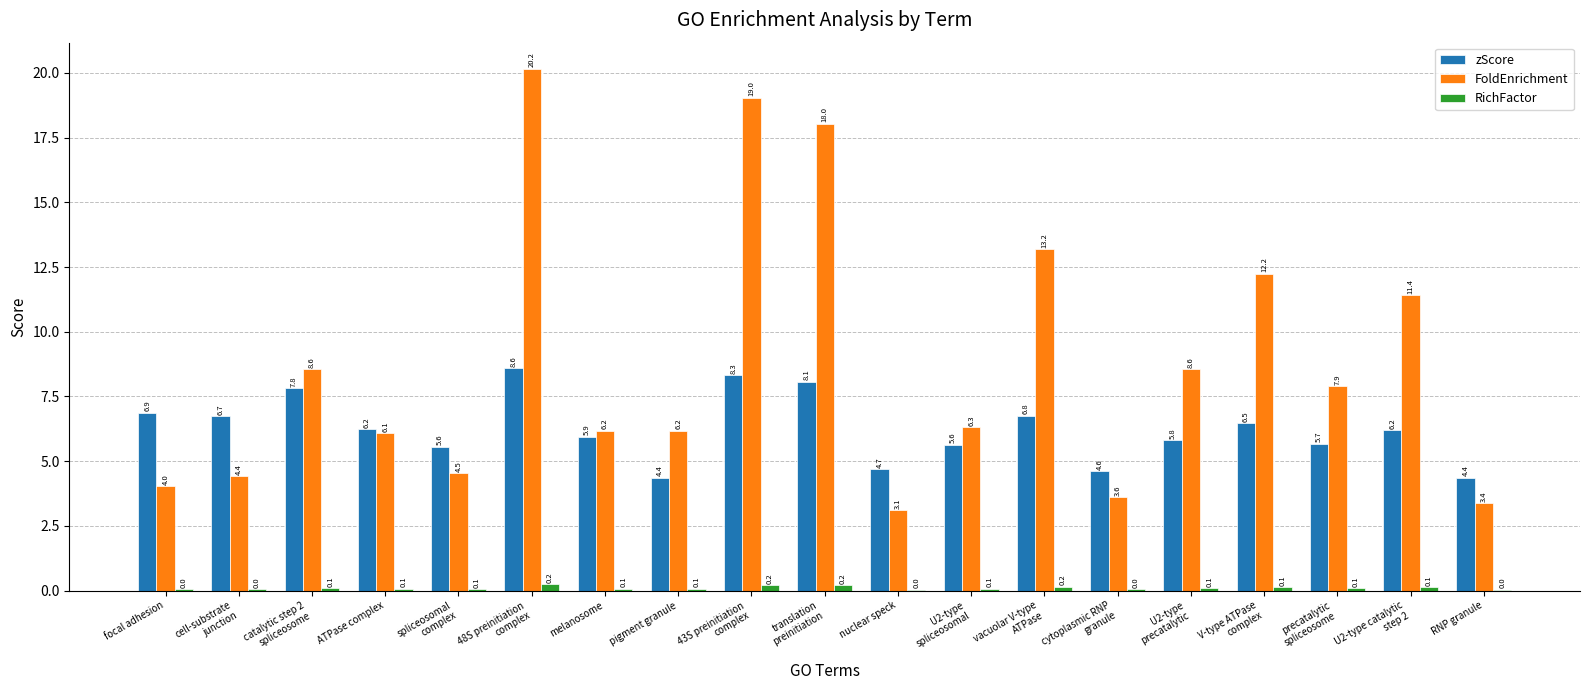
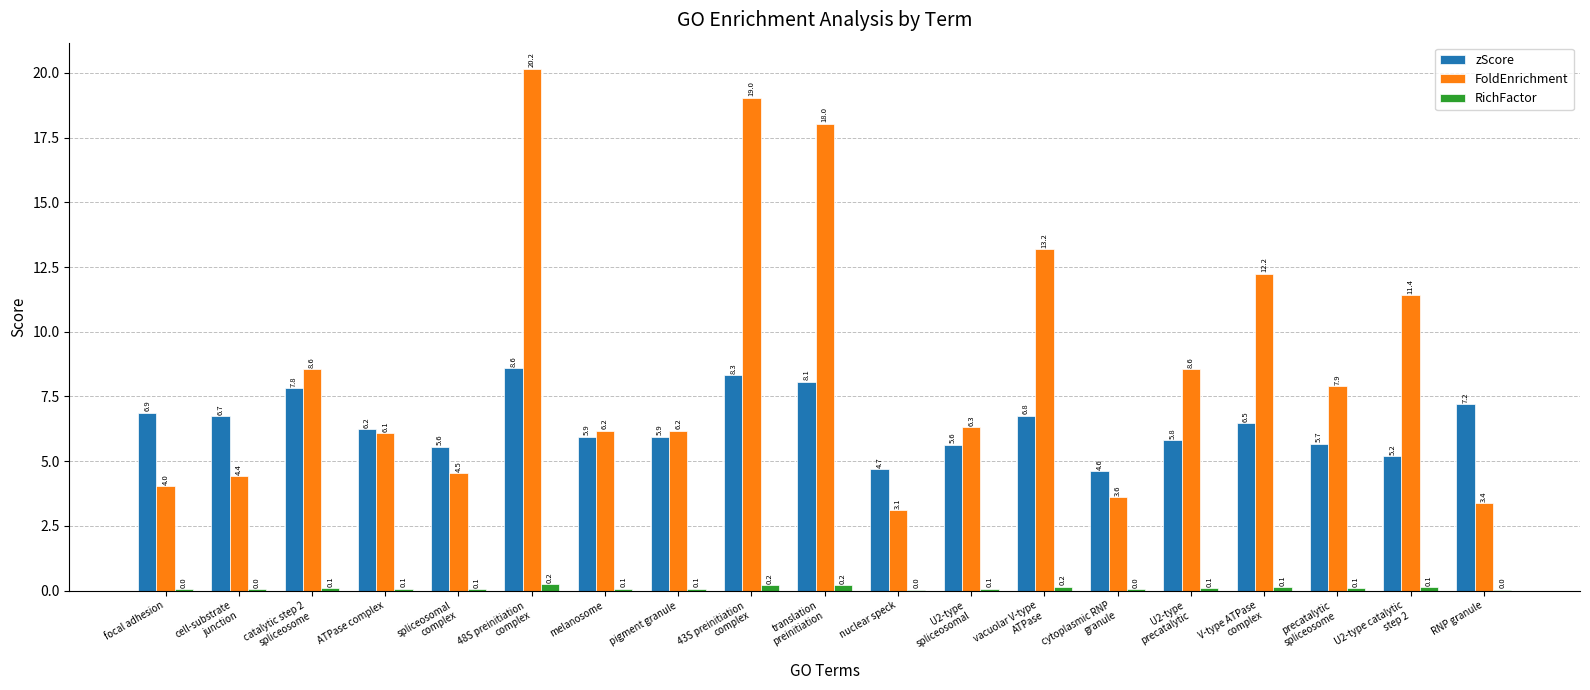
  {
    "zScore": {
      "focal adhesion": 6.9,
      "cell-substrate junction": 6.7,
      "catalytic step 2 spliceosome": 7.8,
      "ATPase complex": 6.2,
      "spliceosomal complex": 5.6,
      "48S preinitiation complex": 8.6,
      "melanosome": 5.9,
-     "pigment granule": 4.4,
+     "pigment granule": 5.9,
      "43S preinitiation complex": 8.3,
      "translation preinitiation": 8.1,
      "nuclear speck": 4.7,
      "U2-type spliceosomal": 5.6,
      "vacuolar V-type ATPase": 6.8,
      "cytoplasmic RNP granule": 4.6,
      "U2-type precatalytic": 5.8,
      "V-type ATPase complex": 6.5,
      "precatalytic spliceosome": 5.7,
-     "U2-type catalytic step 2": 6.2,
-     "RNP granule": 4.4
+     "U2-type catalytic step 2": 5.2,
+     "RNP granule": 7.2
    },
    "FoldEnrichment": {
      "focal adhesion": 4.0,
      "cell-substrate junction": 4.4,
      "catalytic step 2 spliceosome": 8.6,
      "ATPase complex": 6.1,
      "spliceosomal complex": 4.5,
      "48S preinitiation complex": 20.2,
      "melanosome": 6.2,
      "pigment granule": 6.2,
      "43S preinitiation complex": 19.0,
      "translation preinitiation": 18.0,
      "nuclear speck": 3.1,
      "U2-type spliceosomal": 6.3,
      "vacuolar V-type ATPase": 13.2,
      "cytoplasmic RNP granule": 3.6,
      "U2-type precatalytic": 8.6,
      "V-type ATPase complex": 12.2,
      "precatalytic spliceosome": 7.9,
      "U2-type catalytic step 2": 11.4,
      "RNP granule": 3.4
    },
    "RichFactor": {
      "focal adhesion": 0.0,
      "cell-substrate junction": 0.0,
      "catalytic step 2 spliceosome": 0.1,
      "ATPase complex": 0.1,
      "spliceosomal complex": 0.1,
      "48S preinitiation complex": 0.2,
      "melanosome": 0.1,
      "pigment granule": 0.1,
      "43S preinitiation complex": 0.2,
      "translation preinitiation": 0.2,
      "nuclear speck": 0.0,
      "U2-type spliceosomal": 0.1,
      "vacuolar V-type ATPase": 0.2,
      "cytoplasmic RNP granule": 0.0,
      "U2-type precatalytic": 0.1,
      "V-type ATPase complex": 0.1,
      "precatalytic spliceosome": 0.1,
      "U2-type catalytic step 2": 0.1,
      "RNP granule": 0.0
    }
  }
